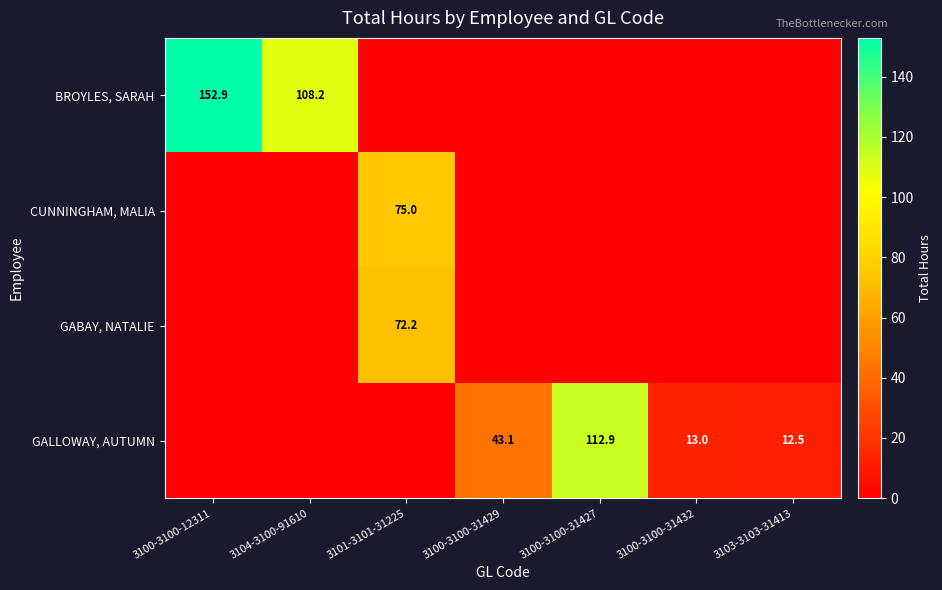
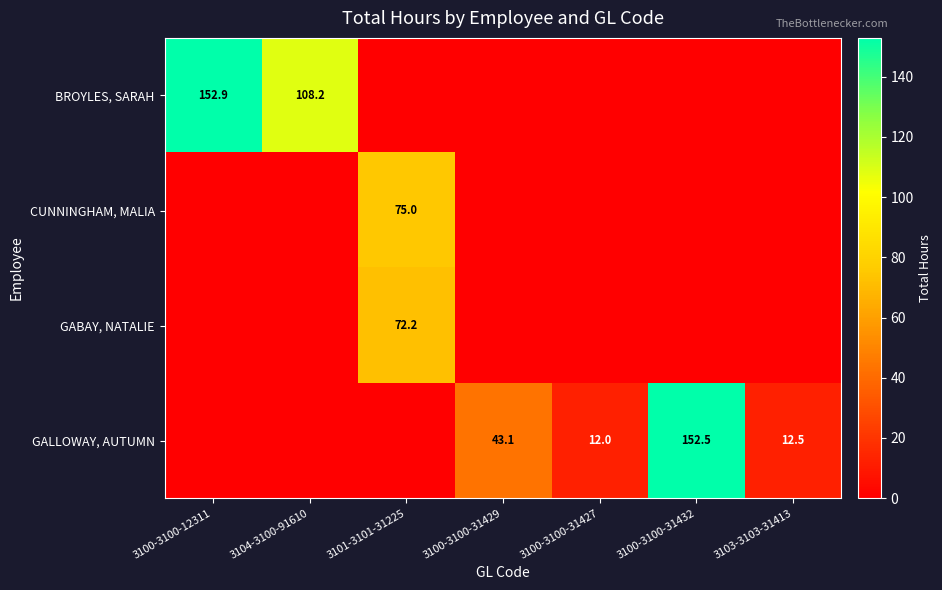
  {
    "BROYLES, SARAH": {
      "3100-3100-12311": 152.9,
      "3104-3100-91610": 108.2
    },
    "CUNNINGHAM, MALIA": {
      "3101-3101-31225": 75.0
    },
    "GABAY, NATALIE": {
      "3101-3101-31225": 72.2
    },
    "GALLOWAY, AUTUMN": {
      "3100-3100-31429": 43.1,
-     "3100-3100-31427": 112.9,
-     "3100-3100-31432": 13.0,
+     "3100-3100-31427": 12.0,
+     "3100-3100-31432": 152.5,
      "3103-3103-31413": 12.5
    }
  }
